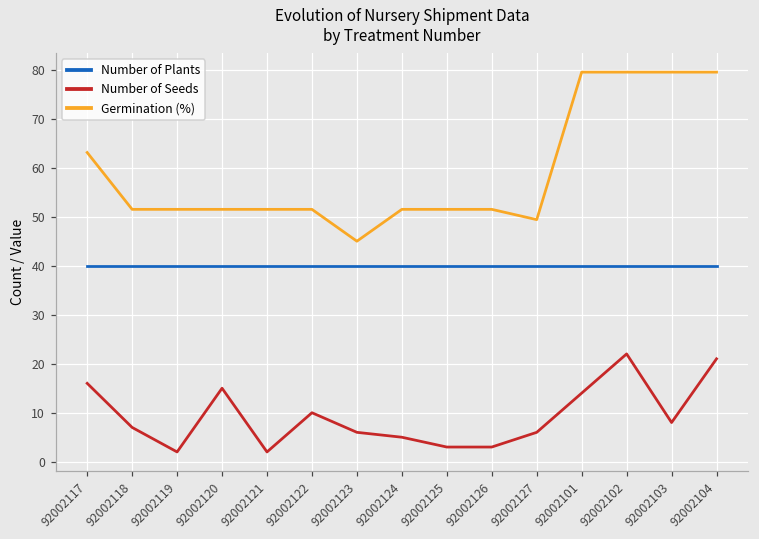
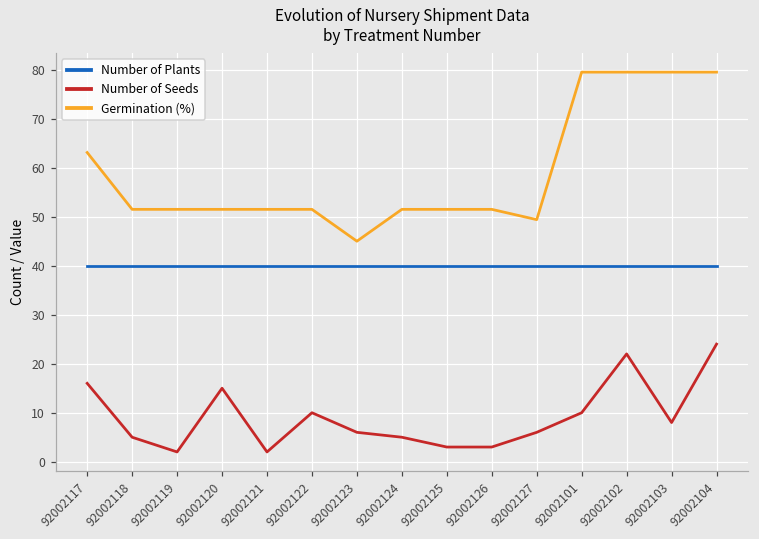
  {
    "Number of Plants": {
      "92002117": 40,
      "92002118": 40,
      "92002119": 40,
      "92002120": 40,
      "92002121": 40,
      "92002122": 40,
      "92002123": 40,
      "92002124": 40,
      "92002125": 40,
      "92002126": 40,
      "92002127": 40,
      "92002101": 40,
      "92002102": 40,
      "92002103": 40,
      "92002104": 40
    },
    "Number of Seeds": {
      "92002117": 16,
-     "92002118": 7,
+     "92002118": 5,
      "92002119": 2,
      "92002120": 15,
      "92002121": 2,
      "92002122": 10,
      "92002123": 6,
      "92002124": 5,
      "92002125": 3,
      "92002126": 3,
      "92002127": 6,
-     "92002101": 14,
+     "92002101": 10,
      "92002102": 22,
      "92002103": 8,
-     "92002104": 21
+     "92002104": 24
    },
    "Germination (%)": {
      "92002117": 63,
      "92002118": 52,
      "92002119": 52,
      "92002120": 52,
      "92002121": 52,
      "92002122": 52,
      "92002123": 45,
      "92002124": 52,
      "92002125": 52,
      "92002126": 52,
      "92002127": 49,
      "92002101": 80,
      "92002102": 80,
      "92002103": 80,
      "92002104": 80
    }
  }
